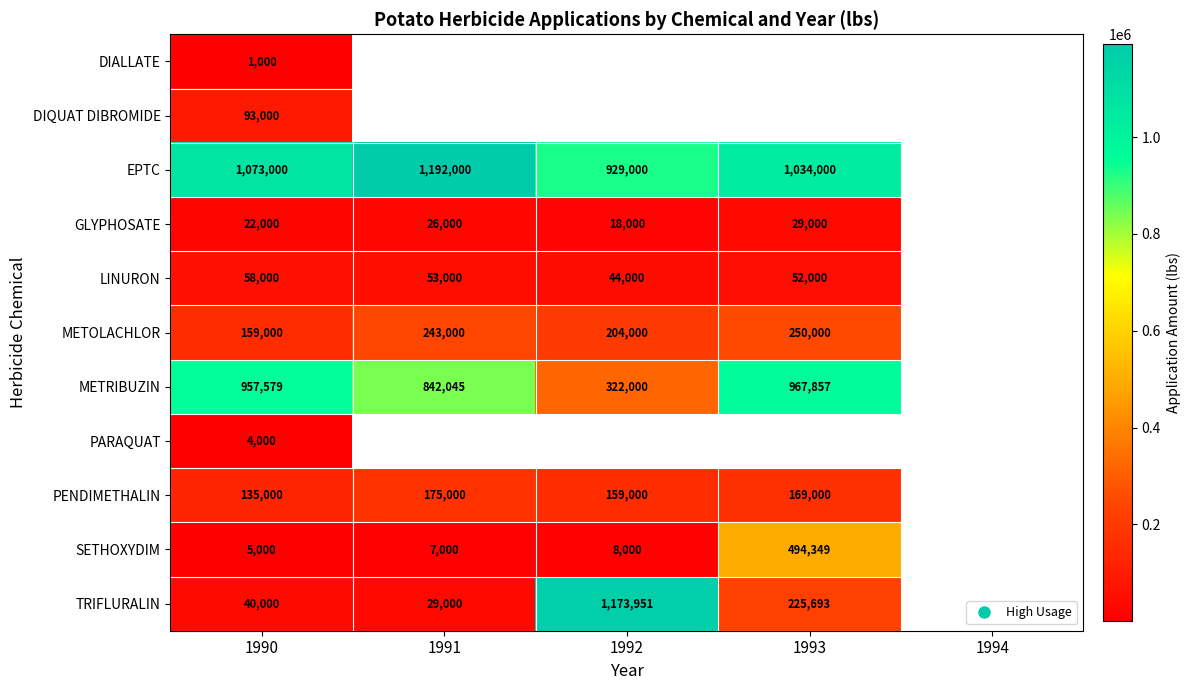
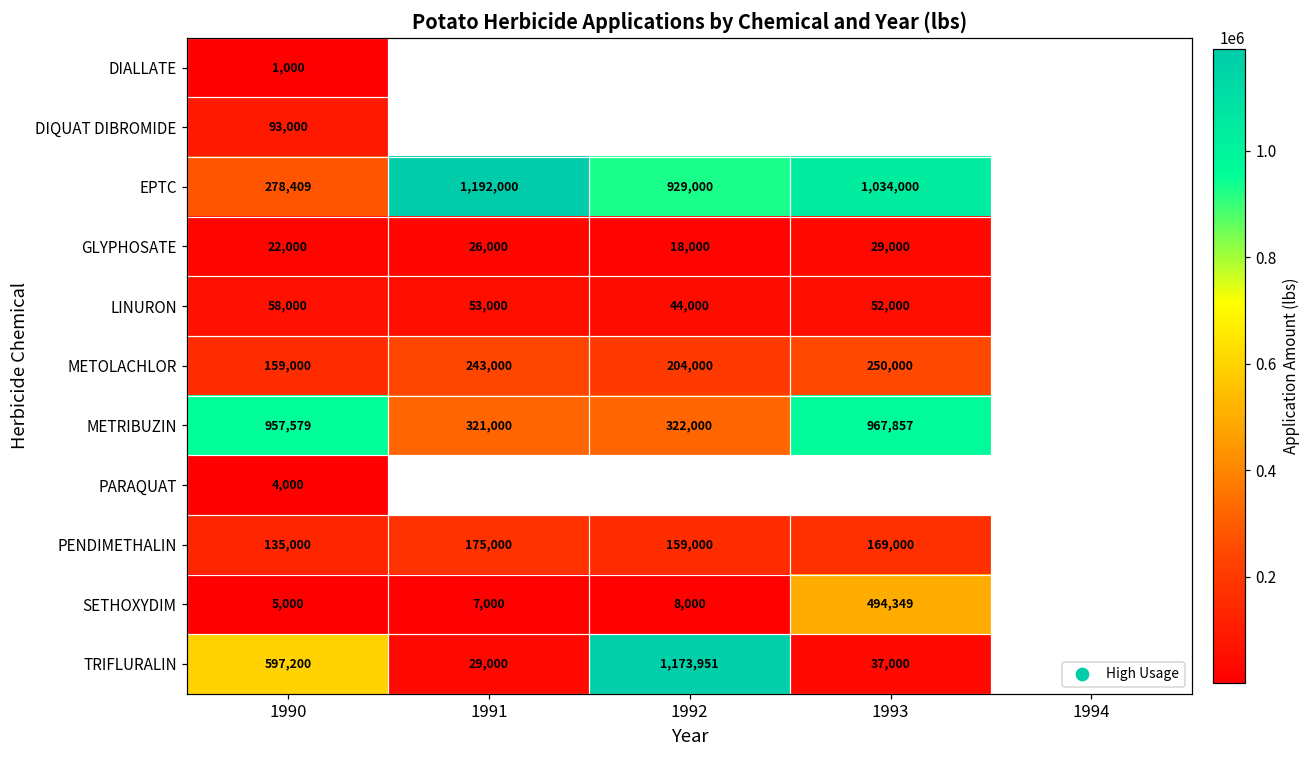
  {
    "DIALLATE": {
      "1990": "1,000"
    },
    "DIQUAT DIBROMIDE": {
      "1990": "93,000"
    },
    "EPTC": {
-     "1990": "1,073,000",
+     "1990": "278,409",
      "1991": "1,192,000",
      "1992": "929,000",
      "1993": "1,034,000"
    },
    "GLYPHOSATE": {
      "1990": "22,000",
      "1991": "26,000",
      "1992": "18,000",
      "1993": "29,000"
    },
    "LINURON": {
      "1990": "58,000",
      "1991": "53,000",
      "1992": "44,000",
      "1993": "52,000"
    },
    "METOLACHLOR": {
      "1990": "159,000",
      "1991": "243,000",
      "1992": "204,000",
      "1993": "250,000"
    },
    "METRIBUZIN": {
      "1990": "957,579",
-     "1991": "842,045",
+     "1991": "321,000",
      "1992": "322,000",
      "1993": "967,857"
    },
    "PARAQUAT": {
      "1990": "4,000"
    },
    "PENDIMETHALIN": {
      "1990": "135,000",
      "1991": "175,000",
      "1992": "159,000",
      "1993": "169,000"
    },
    "SETHOXYDIM": {
      "1990": "5,000",
      "1991": "7,000",
      "1992": "8,000",
      "1993": "494,349"
    },
    "TRIFLURALIN": {
-     "1990": "40,000",
+     "1990": "597,200",
      "1991": "29,000",
      "1992": "1,173,951",
-     "1993": "225,693"
+     "1993": "37,000"
    }
  }
